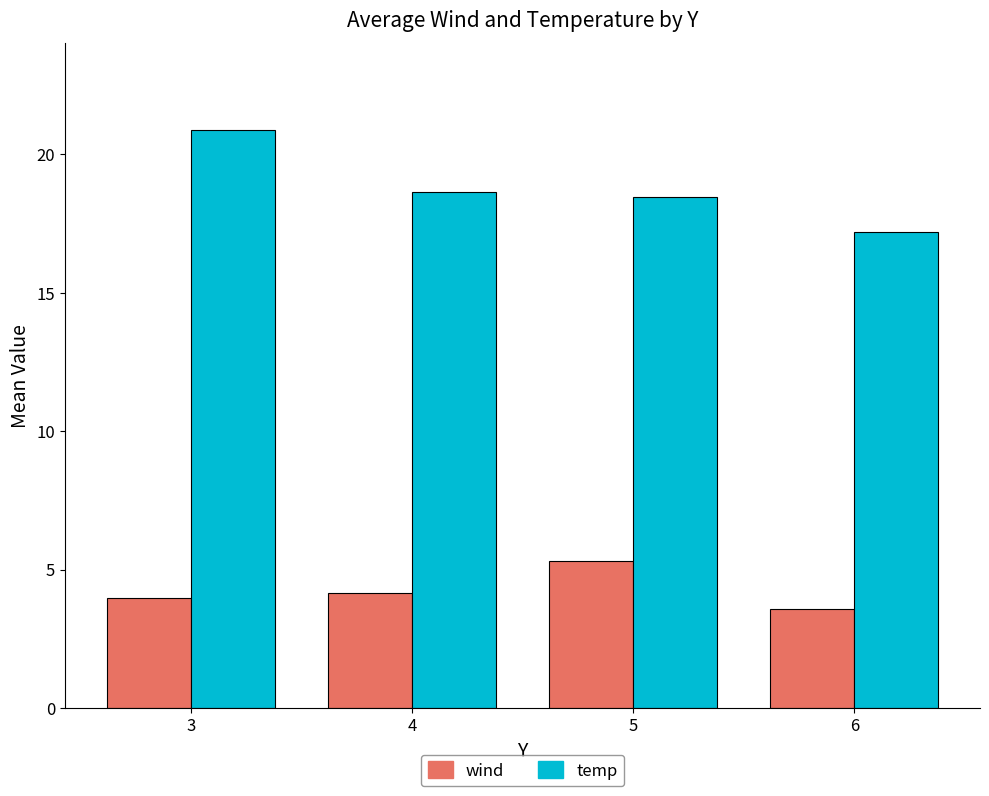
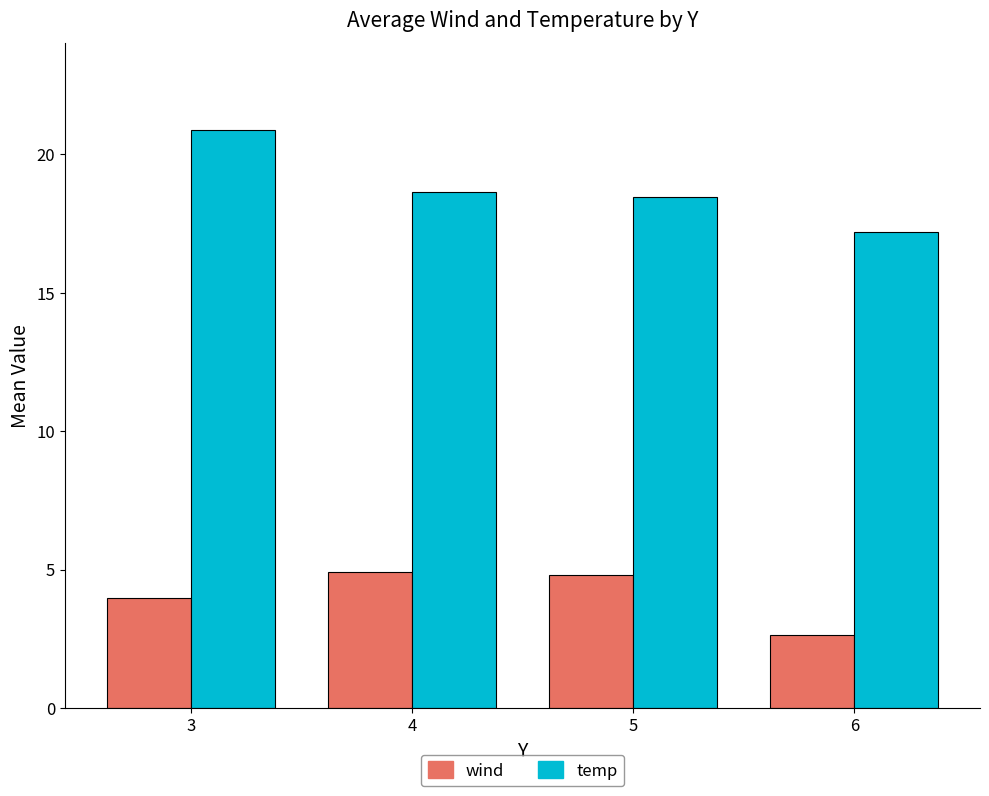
  {
    "wind": {
      "3": 4.0,
-     "4": 4.2,
-     "5": 5.3,
-     "6": 3.6
+     "4": 4.9,
+     "5": 4.8,
+     "6": 2.6
    },
    "temp": {
      "3": 20.9,
      "4": 18.6,
      "5": 18.5,
      "6": 17.2
    }
  }
